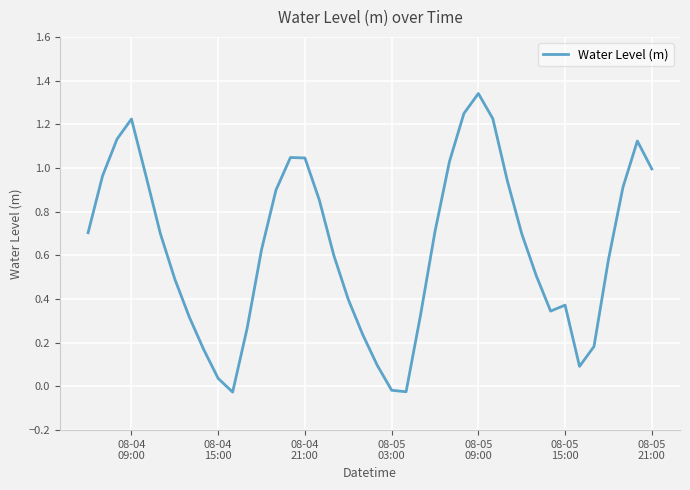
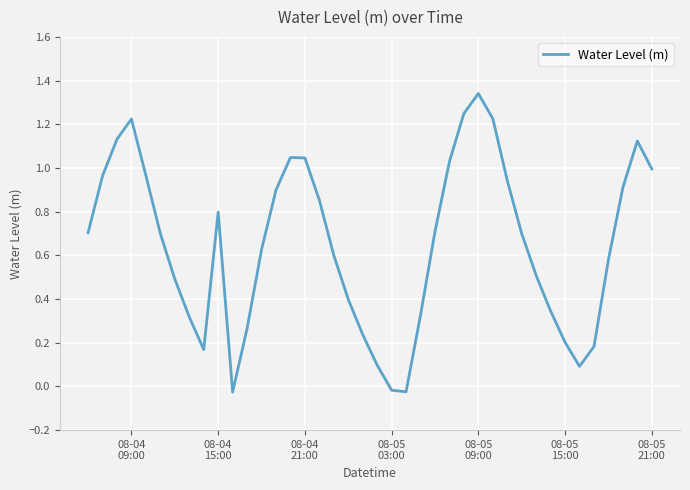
  {
    "08-04 09:00": 1.22,
-   "08-04 15:00": 0.04,
+   "08-04 15:00": 0.80,
    "08-04 21:00": 1.05,
    "08-05 03:00": -0.02,
    "08-05 09:00": 1.34,
-   "08-05 15:00": 0.37,
+   "08-05 15:00": 0.20,
    "08-05 21:00": 1.00
  }
